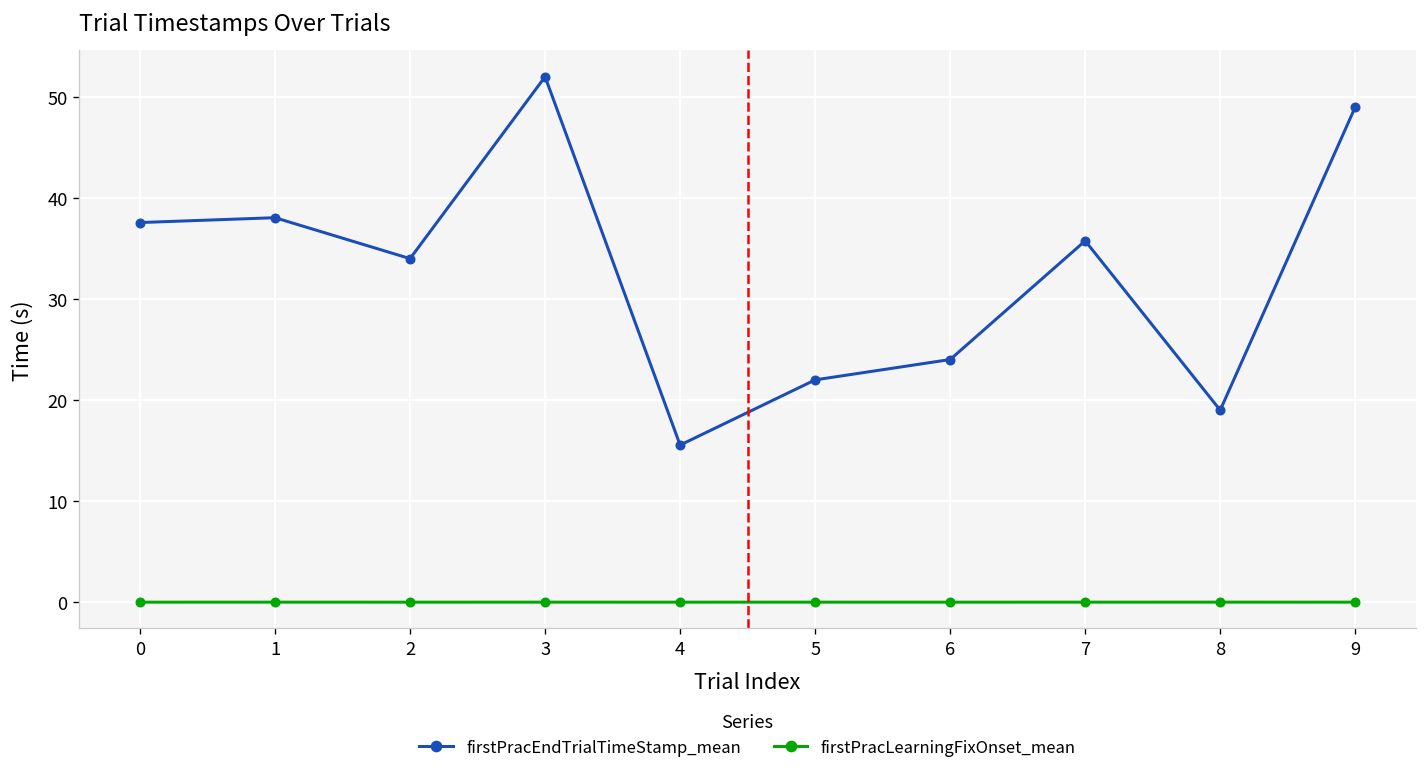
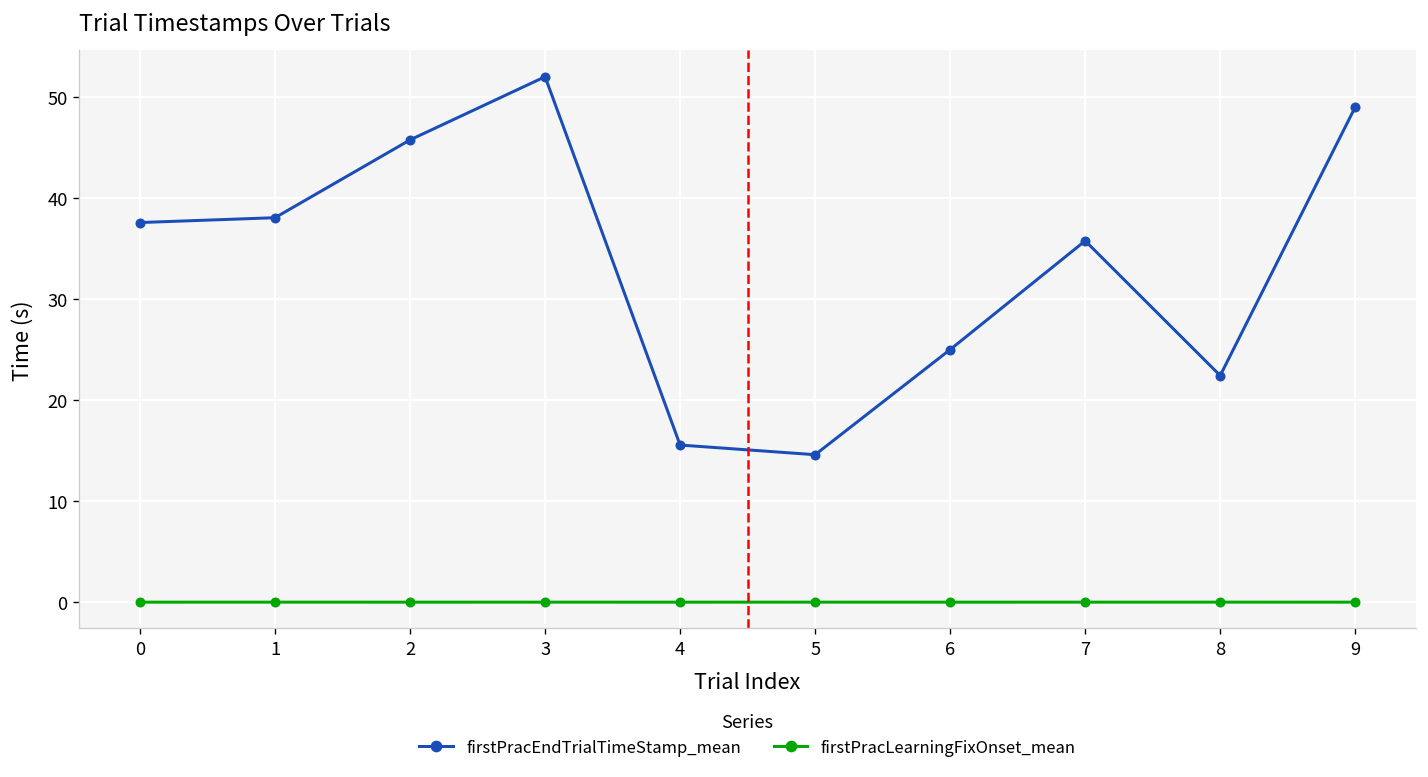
  {
    "firstPracEndTrialTimeStamp_mean": {
      "0": 38,
      "1": 38,
-     "2": 34,
+     "2": 46,
      "3": 52,
      "4": 16,
-     "5": 22,
-     "6": 24,
+     "5": 15,
+     "6": 25,
      "7": 36,
-     "8": 19,
+     "8": 22,
      "9": 49
    },
    "firstPracLearningFixOnset_mean": {
      "0": 0,
      "1": 0,
      "2": 0,
      "3": 0,
      "4": 0,
      "5": 0,
      "6": 0,
      "7": 0,
      "8": 0,
      "9": 0
    }
  }
